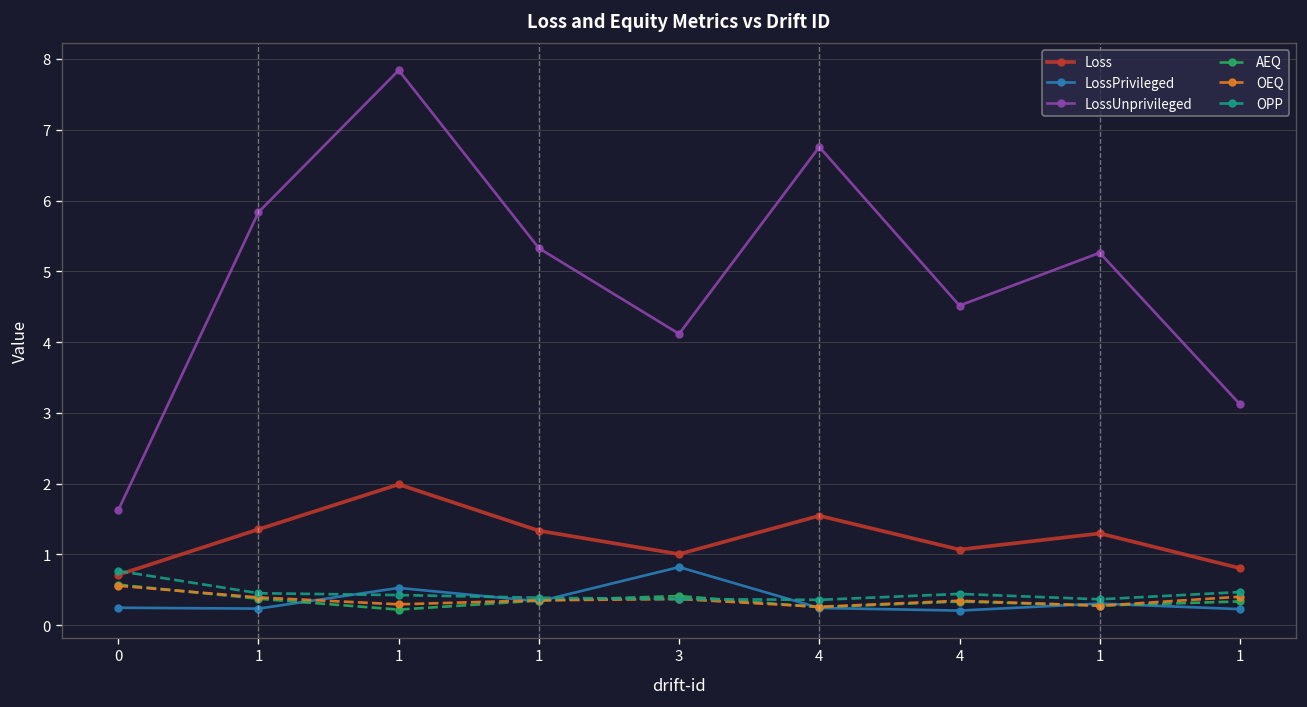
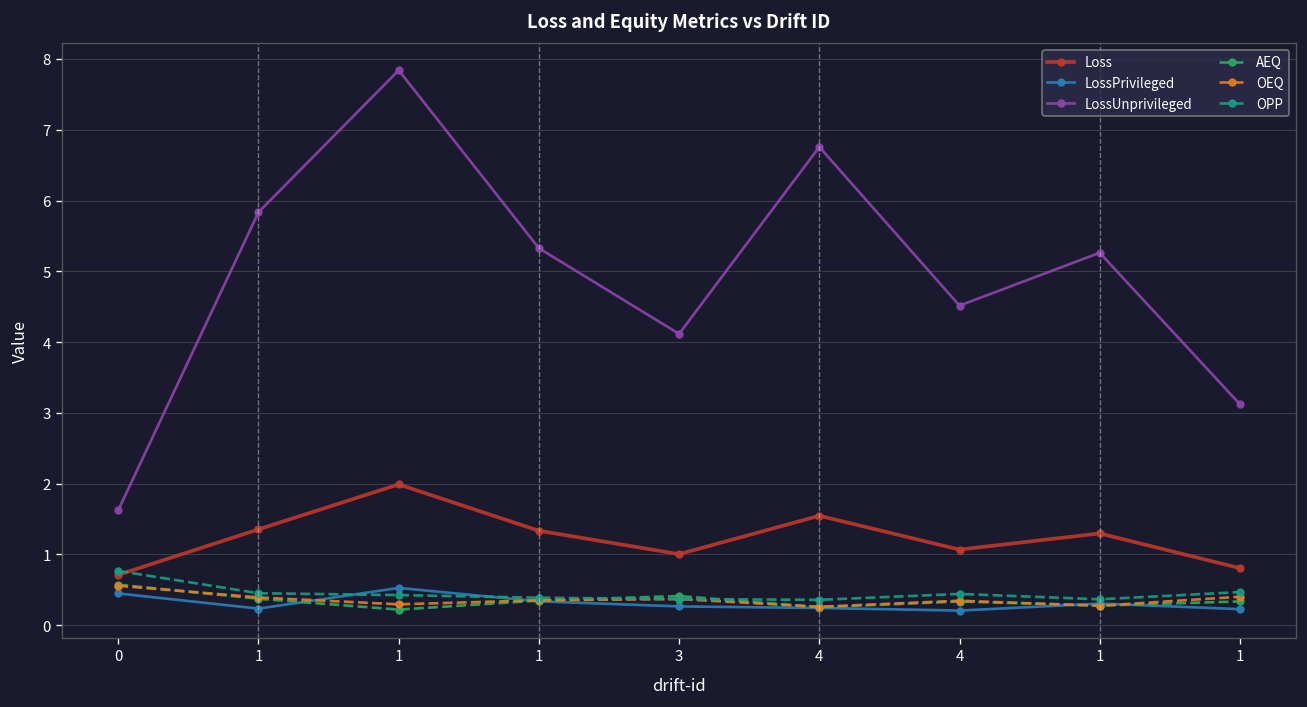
  {
    "Loss": {
      "0": 0.7,
      "3": 1.0
    },
    "LossPrivileged": {
-     "0": 0.2,
-     "3": 0.8
+     "0": 0.4,
+     "3": 0.3
    },
    "LossUnprivileged": {
      "0": 1.6,
      "3": 4.1
    }
  }
